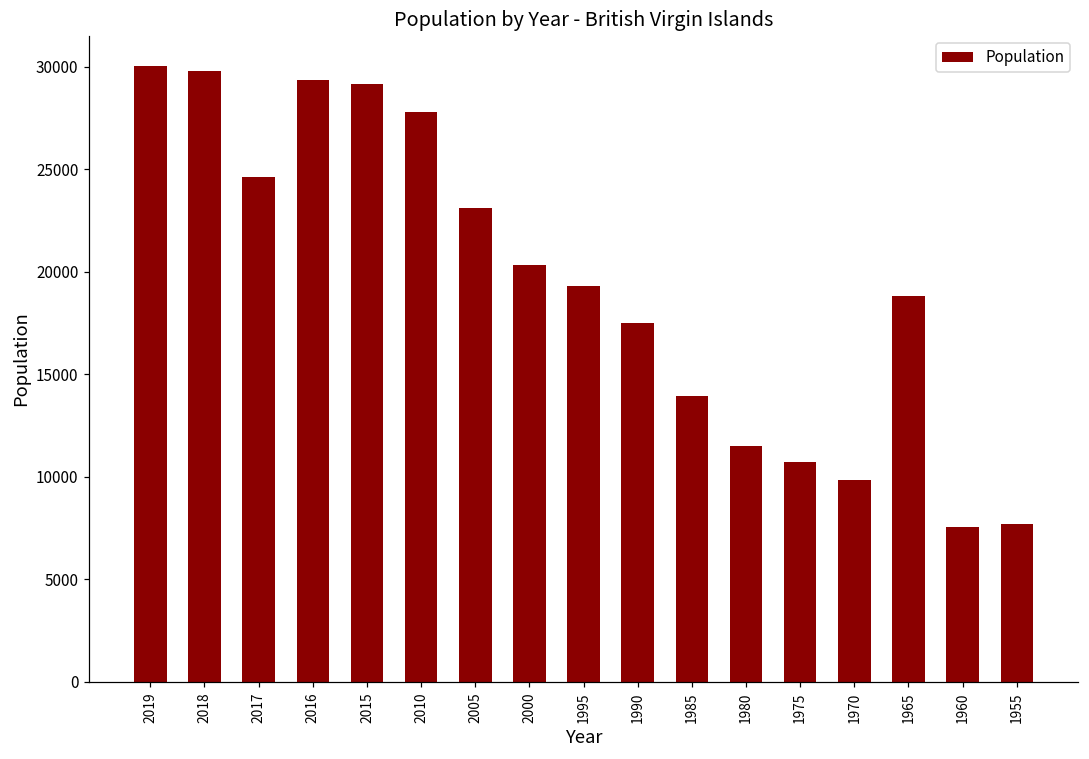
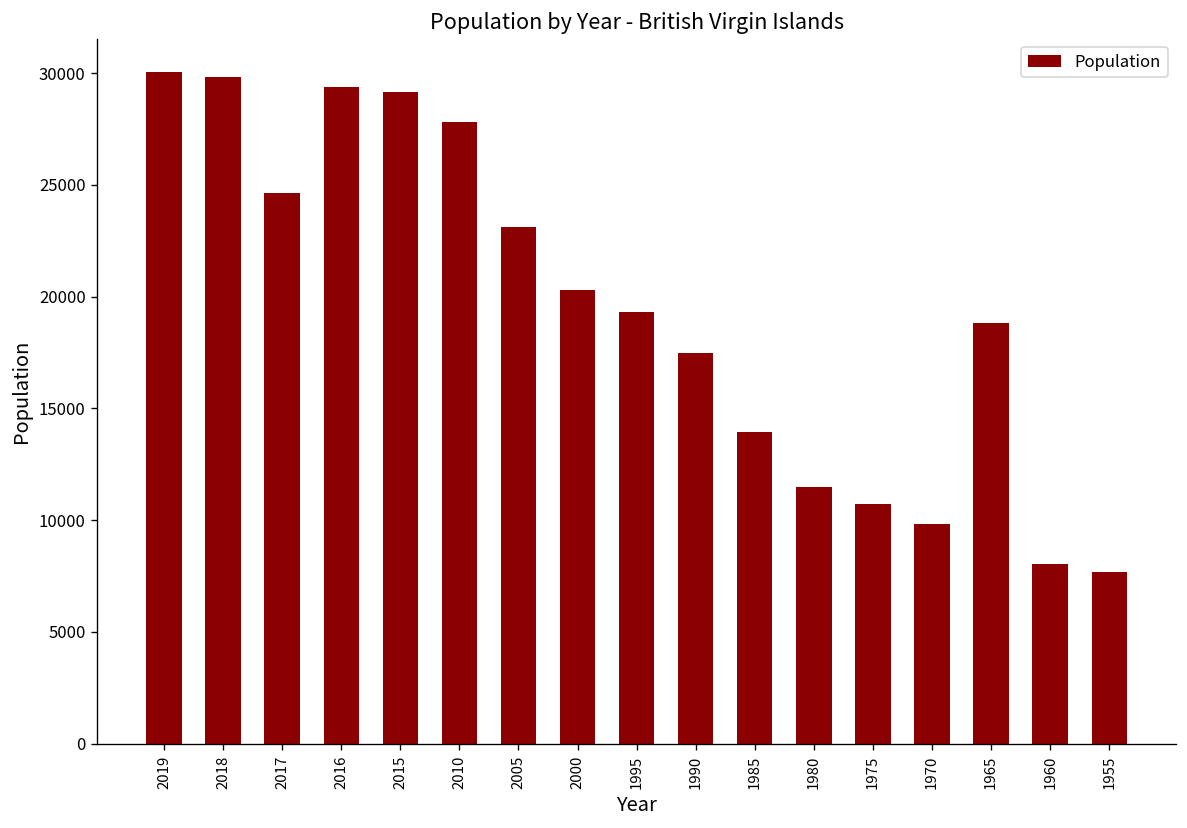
  {
    "2019": 30000,
    "2018": 29800,
    "2017": 24700,
    "2016": 29400,
    "2015": 29200,
    "2010": 27800,
    "2005": 23100,
    "2000": 20300,
    "1995": 19300,
    "1990": 17500,
    "1985": 14000,
    "1980": 11500,
    "1975": 10700,
    "1970": 9800,
    "1965": 18800,
-   "1960": 7500,
+   "1960": 8000,
    "1955": 7700
  }
